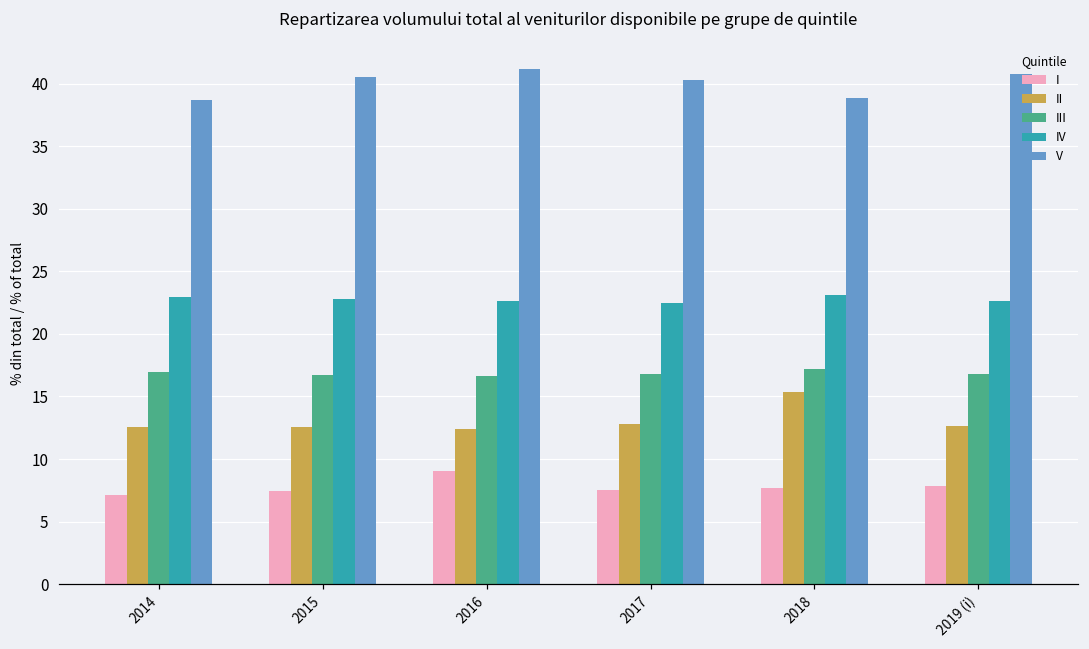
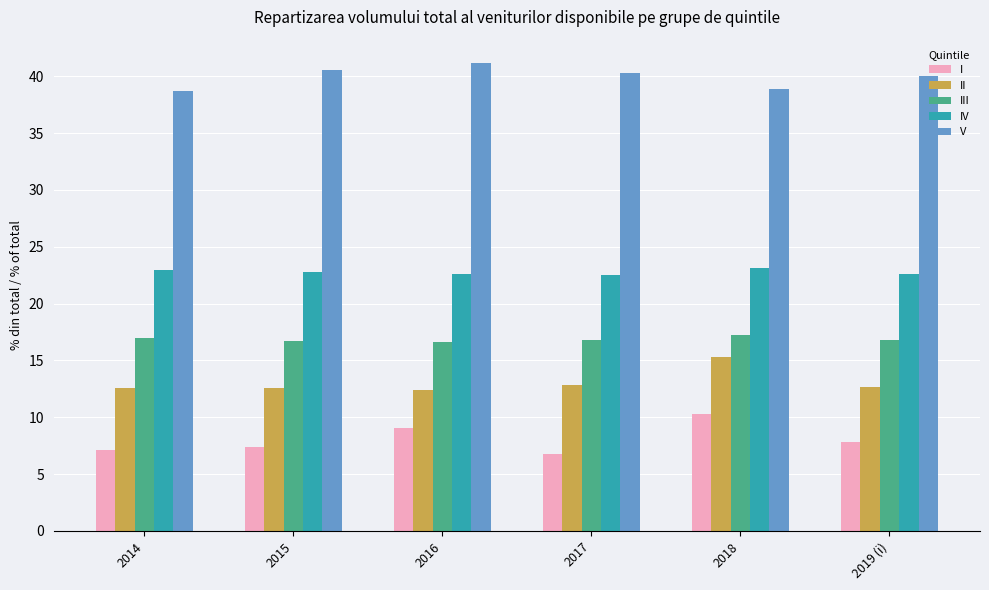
  {
    "I": {
      "2014": 7.1,
      "2015": 7.4,
      "2016": 9.1,
-     "2017": 7.5,
-     "2018": 7.7,
+     "2017": 6.7,
+     "2018": 10.3,
      "2019 (i)": 7.9
    },
    "II": {
      "2014": 12.6,
      "2015": 12.5,
      "2016": 12.4,
      "2017": 12.8,
      "2018": 15.3,
      "2019 (i)": 12.7
    },
    "V": {
      "2014": 38.7,
      "2015": 40.5,
      "2016": 41.2,
      "2017": 40.3,
      "2018": 38.9,
-     "2019 (i)": 40.8
+     "2019 (i)": 40.1
    }
  }
